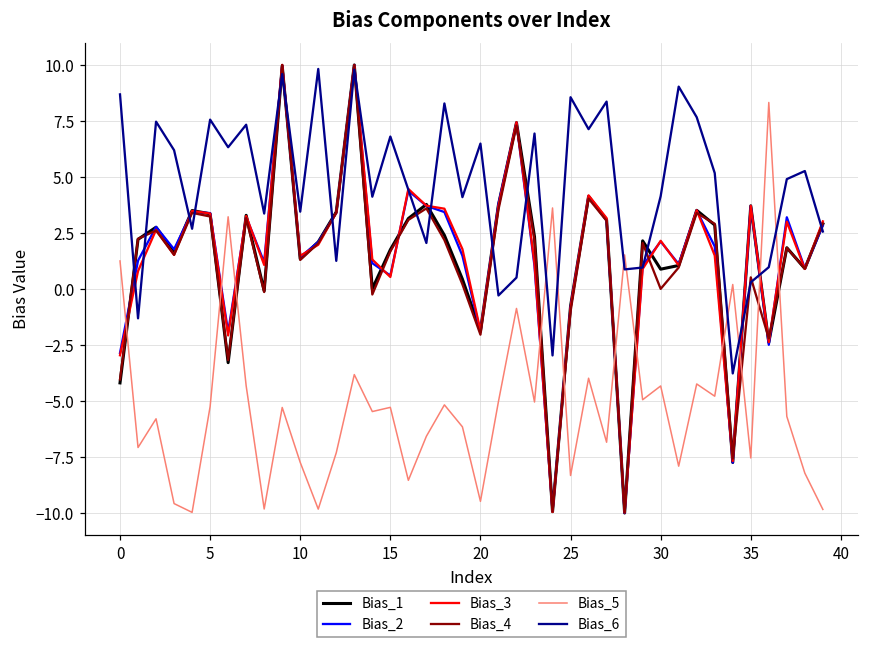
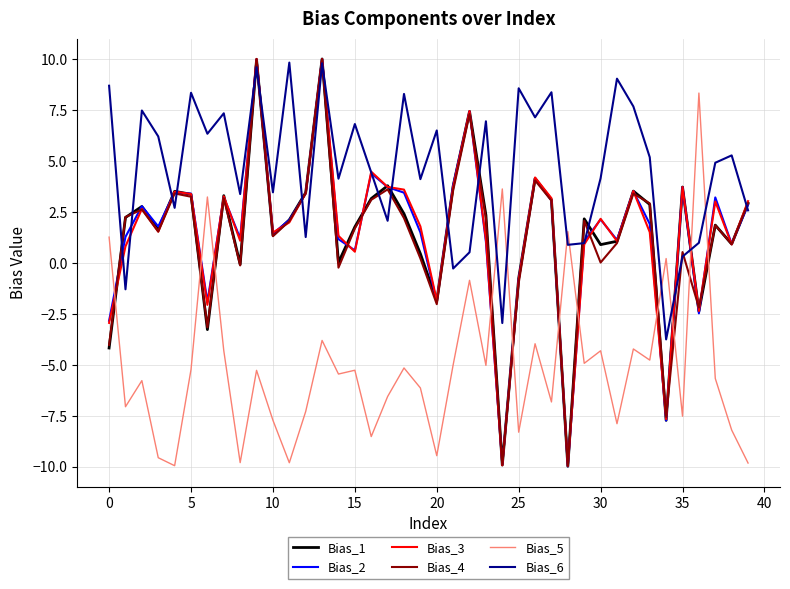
  {
    "Bias_1": {
      "0": -4.2,
      "30": 0.9
    },
    "Bias_4": {
      "0": -4.0,
      "25": -1.0,
      "30": 0.0,
      "35": 0.5
    },
    "Bias_5": {
      "0": 1.3,
      "5": -5.2,
      "10": -7.7,
      "15": -5.3,
      "20": -9.5,
      "25": -8.3,
      "30": -4.3,
      "35": -7.5
    },
    "Bias_6": {
      "0": 8.7,
-     "5": 7.6,
+     "5": 8.3,
      "10": 3.5,
      "15": 6.8,
      "20": 6.5,
      "25": 8.6,
      "30": 4.1,
      "35": 0.3
    }
  }
